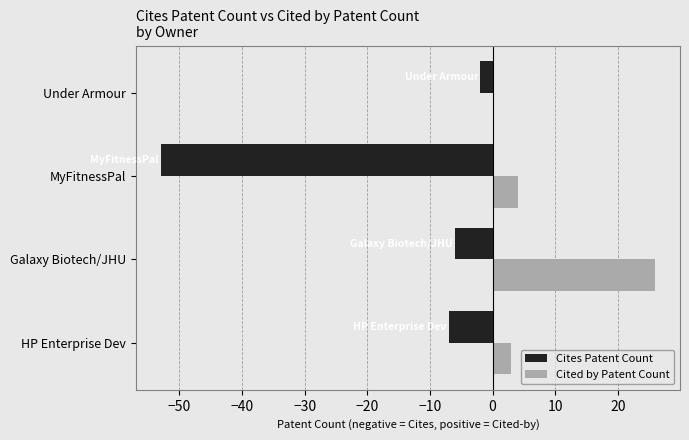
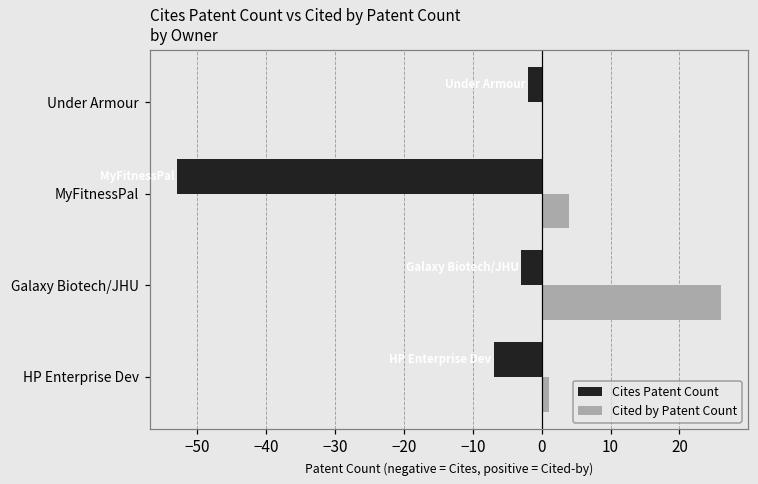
  {
    "Cites Patent Count": {
      "Under Armour": -2,
      "MyFitnessPal": -53,
-     "Galaxy Biotech/JHU": -6,
+     "Galaxy Biotech/JHU": -3,
      "HP Enterprise Dev": -7
    },
    "Cited by Patent Count": {
      "Under Armour": 0,
      "MyFitnessPal": 4,
      "Galaxy Biotech/JHU": 26,
-     "HP Enterprise Dev": 3
+     "HP Enterprise Dev": 1
    }
  }
